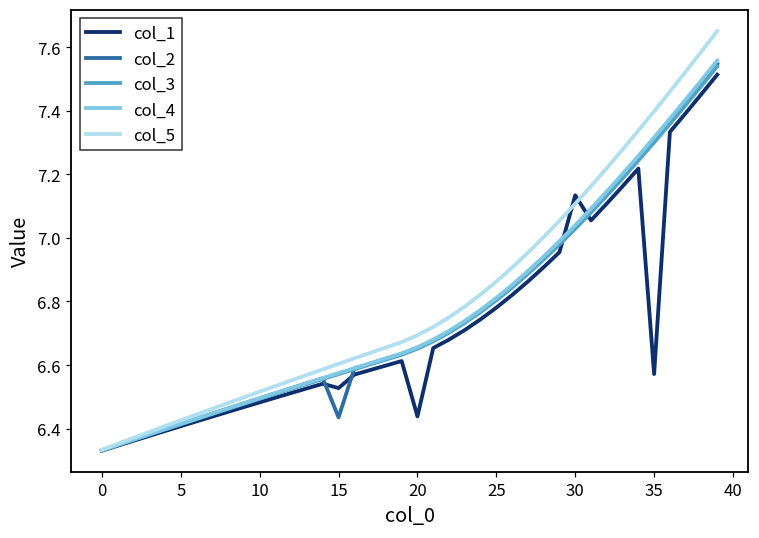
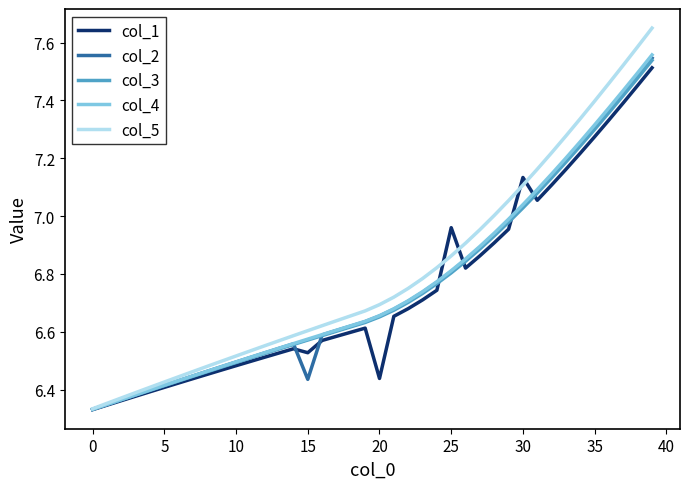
  {
    "col_1": {
      "10": 6.48,
      "15": 6.53,
      "20": 6.44,
-     "25": 6.78,
+     "25": 6.96,
      "30": 7.13,
-     "35": 6.57
+     "35": 7.27
    },
    "col_2": {
      "15": 6.44
    }
  }
